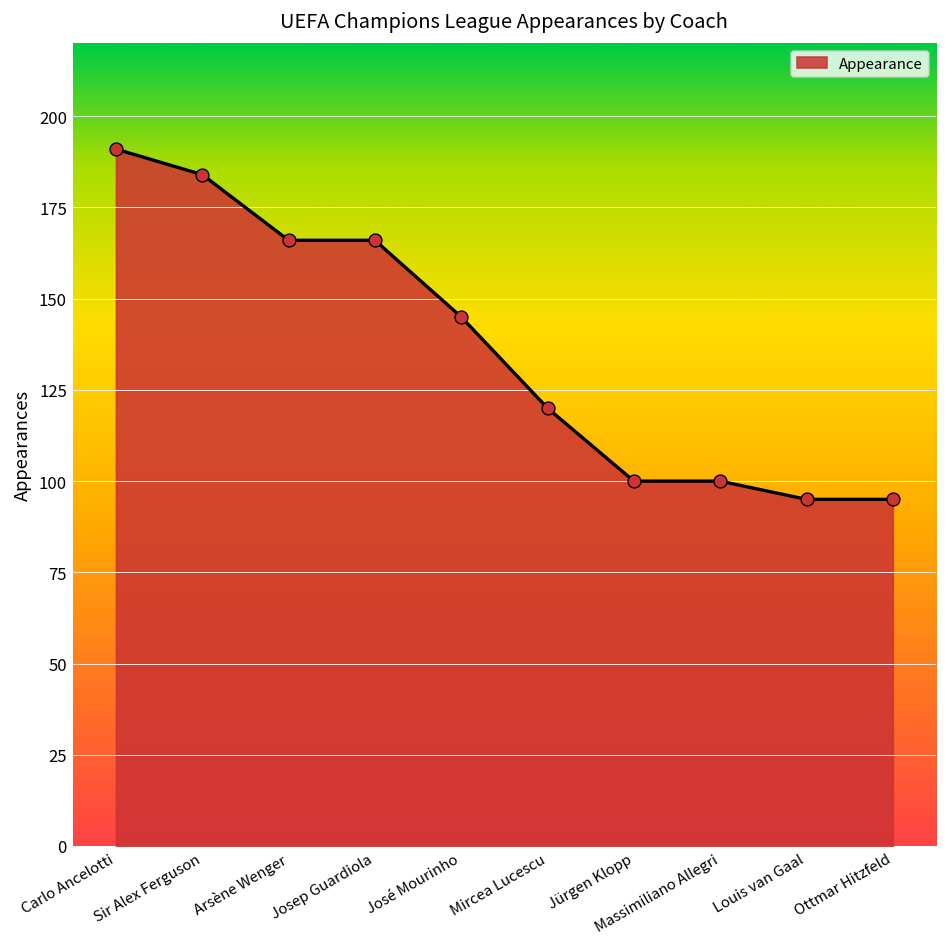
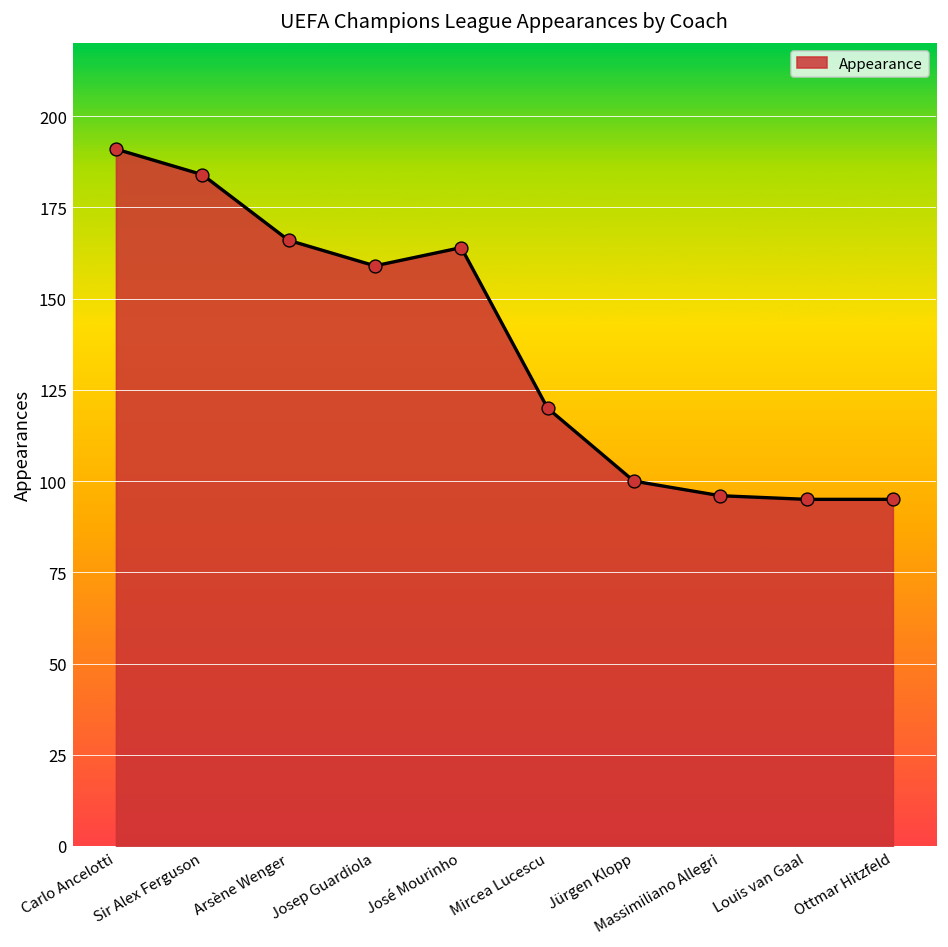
  {
    "Carlo Ancelotti": 191,
    "Sir Alex Ferguson": 184,
    "Arsène Wenger": 166,
-   "Josep Guardiola": 166,
-   "José Mourinho": 145,
+   "Josep Guardiola": 159,
+   "José Mourinho": 164,
    "Mircea Lucescu": 120,
    "Jürgen Klopp": 100,
-   "Massimiliano Allegri": 100,
+   "Massimiliano Allegri": 96,
    "Louis van Gaal": 95,
    "Ottmar Hitzfeld": 95
  }
